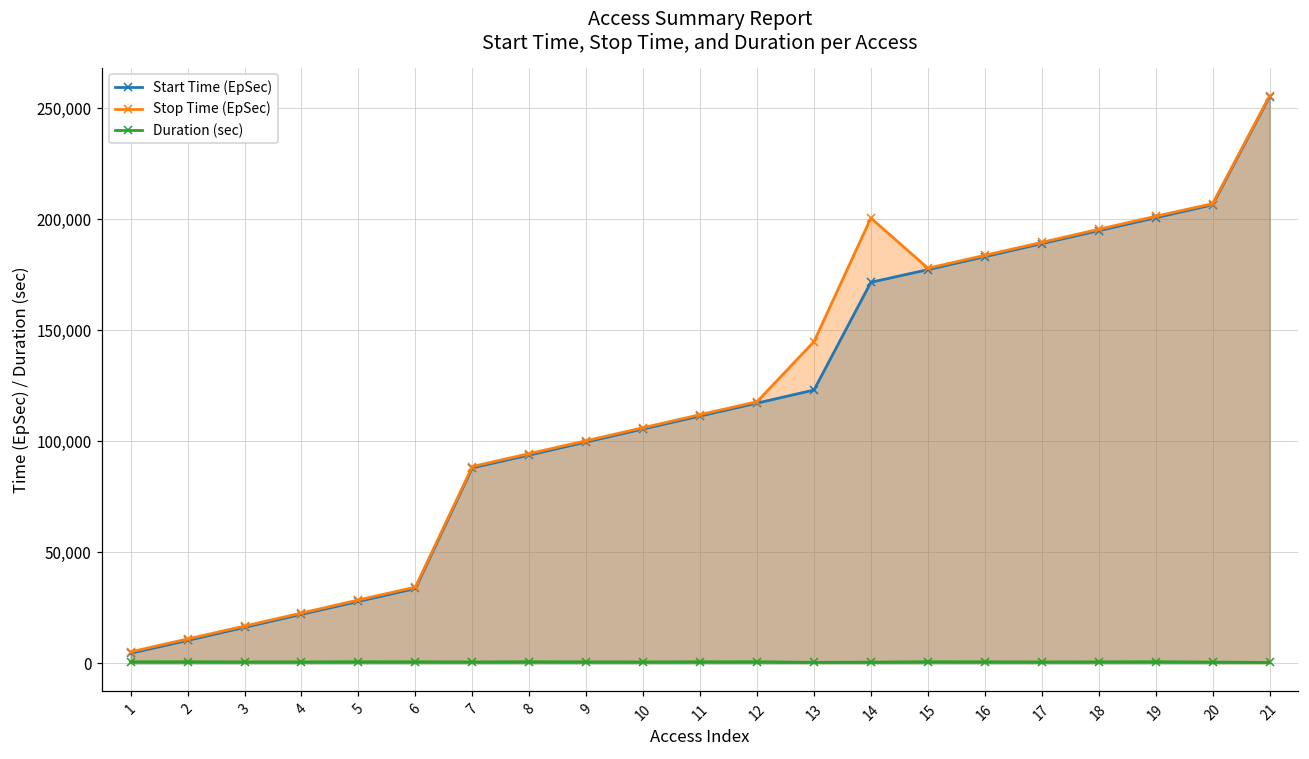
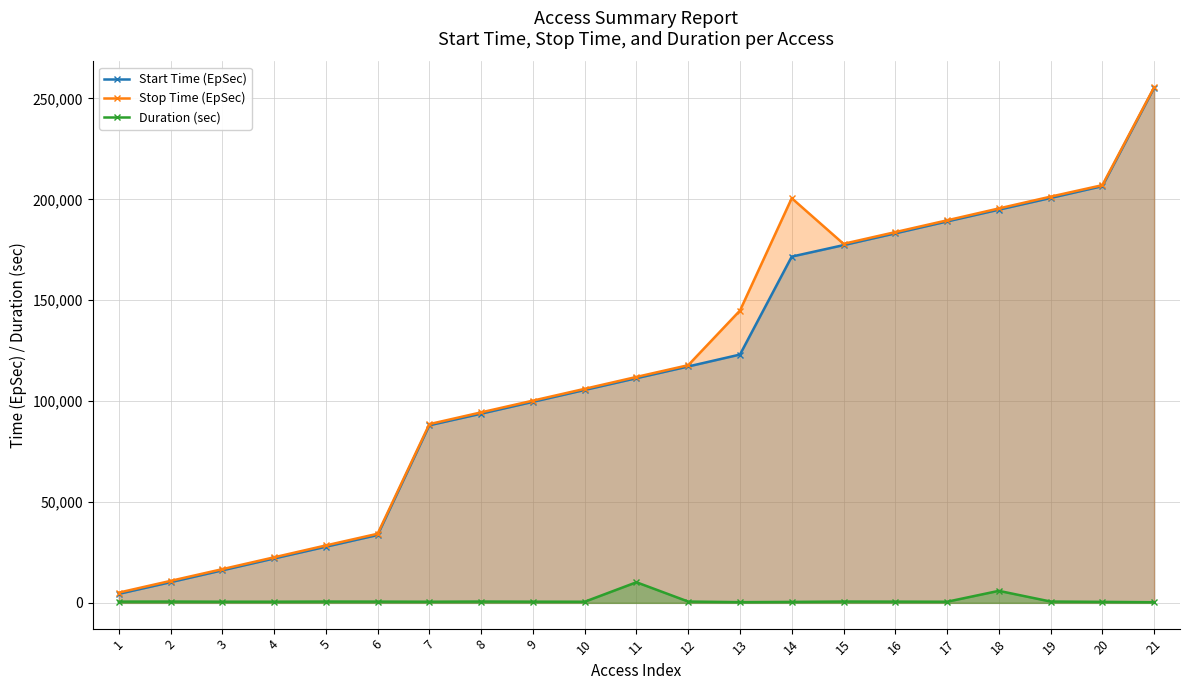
  {
    "Start Time (EpSec)": {
      "13": "123,000",
      "14": "172,000"
    },
    "Stop Time (EpSec)": {
      "13": "145,000",
      "14": "201,000"
    },
    "Duration (sec)": {
      "1": "1,000",
      "2": "1,000",
      "3": "1,000",
      "4": "1,000",
      "5": "1,000",
      "6": "1,000",
      "7": "1,000",
      "8": "1,000",
      "9": "1,000",
      "10": "1,000",
-     "11": "1,000",
+     "11": "10,000",
      "12": "1,000",
      "13": "0",
      "14": "0",
      "15": "1,000",
      "16": "1,000",
      "17": "1,000",
-     "18": "1,000",
+     "18": "6,000",
      "19": "1,000",
      "20": "0",
      "21": "0"
    }
  }
